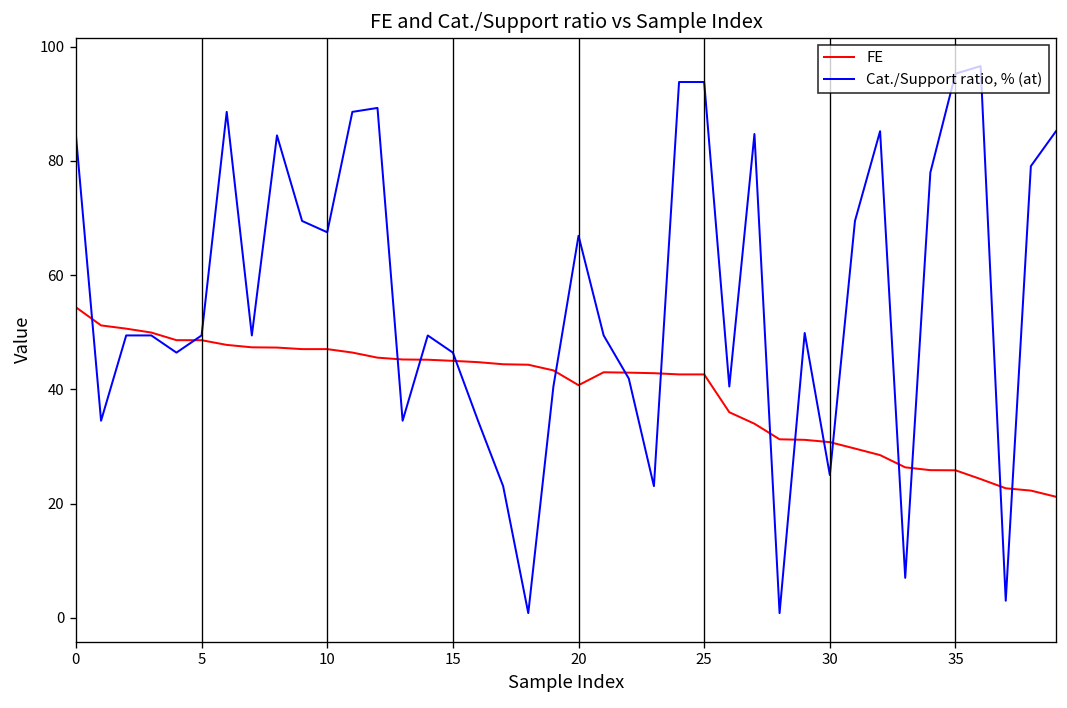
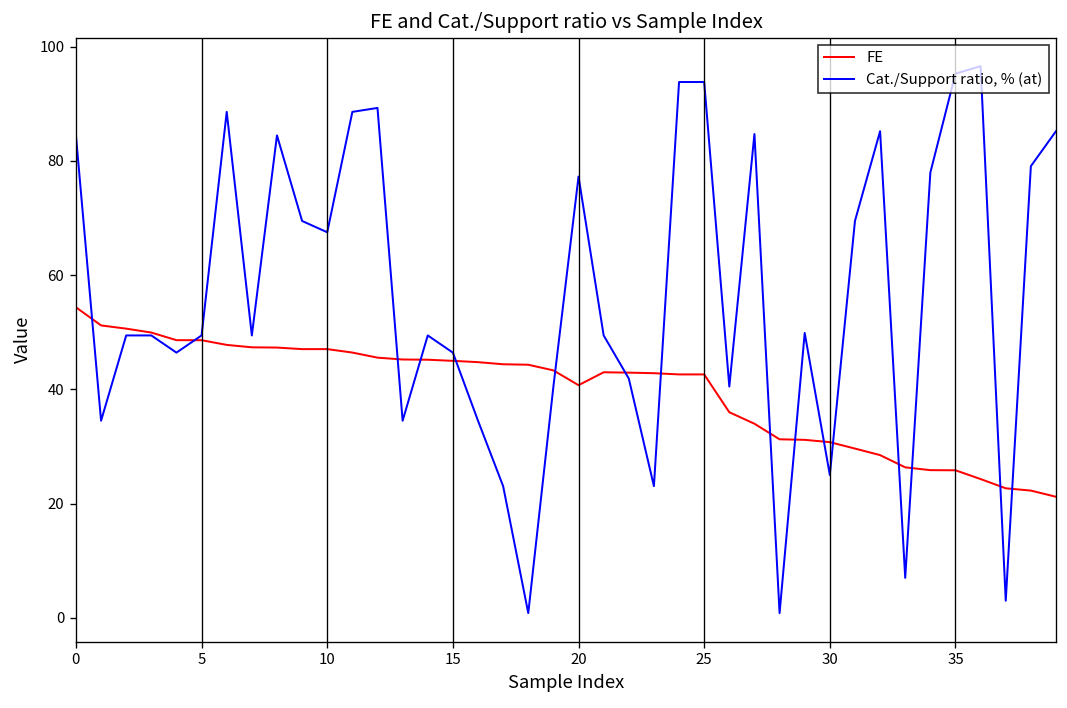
  {
    "FE": {
      "0": 54,
      "5": 49,
      "10": 47,
      "15": 45,
      "20": 41,
      "25": 43,
      "30": 31,
      "35": 26
    },
    "Cat./Support ratio, % (at)": {
      "0": 84,
      "5": 49,
      "10": 68,
      "15": 46,
-     "20": 67,
+     "20": 77,
      "25": 94,
      "30": 25
    }
  }
